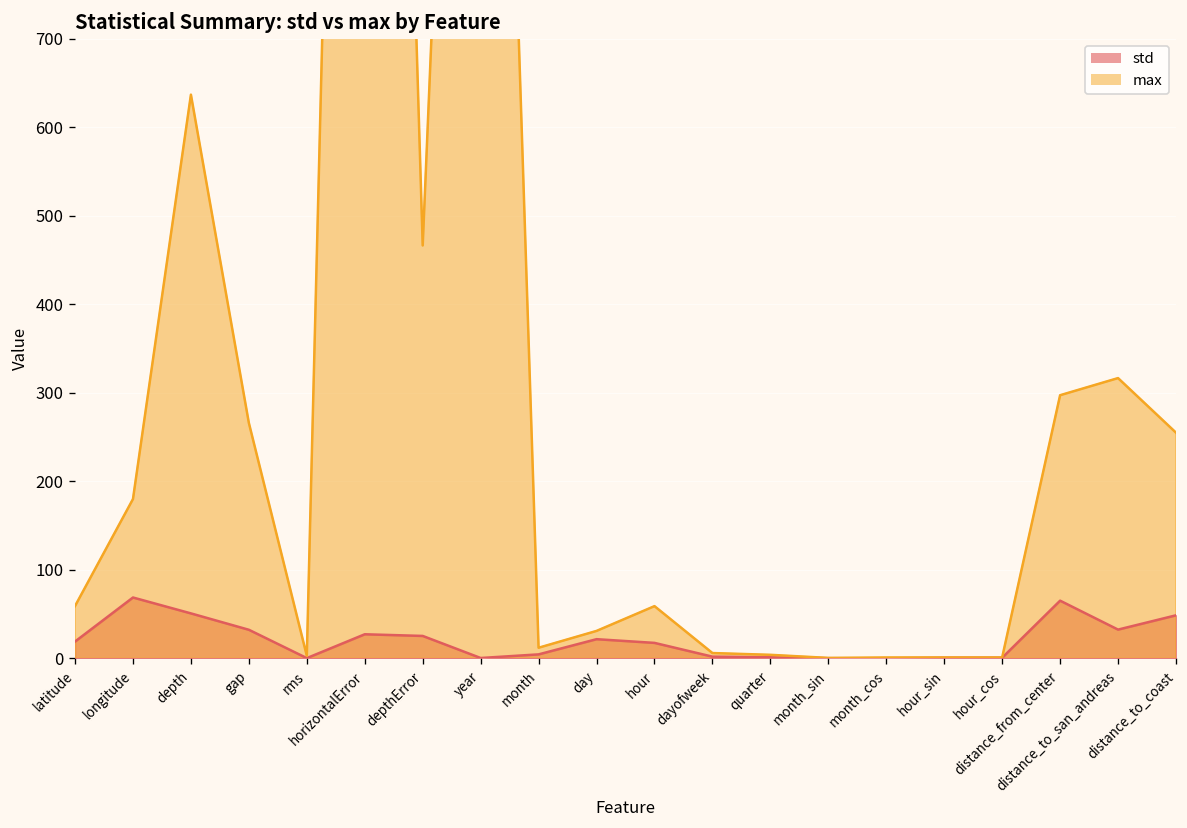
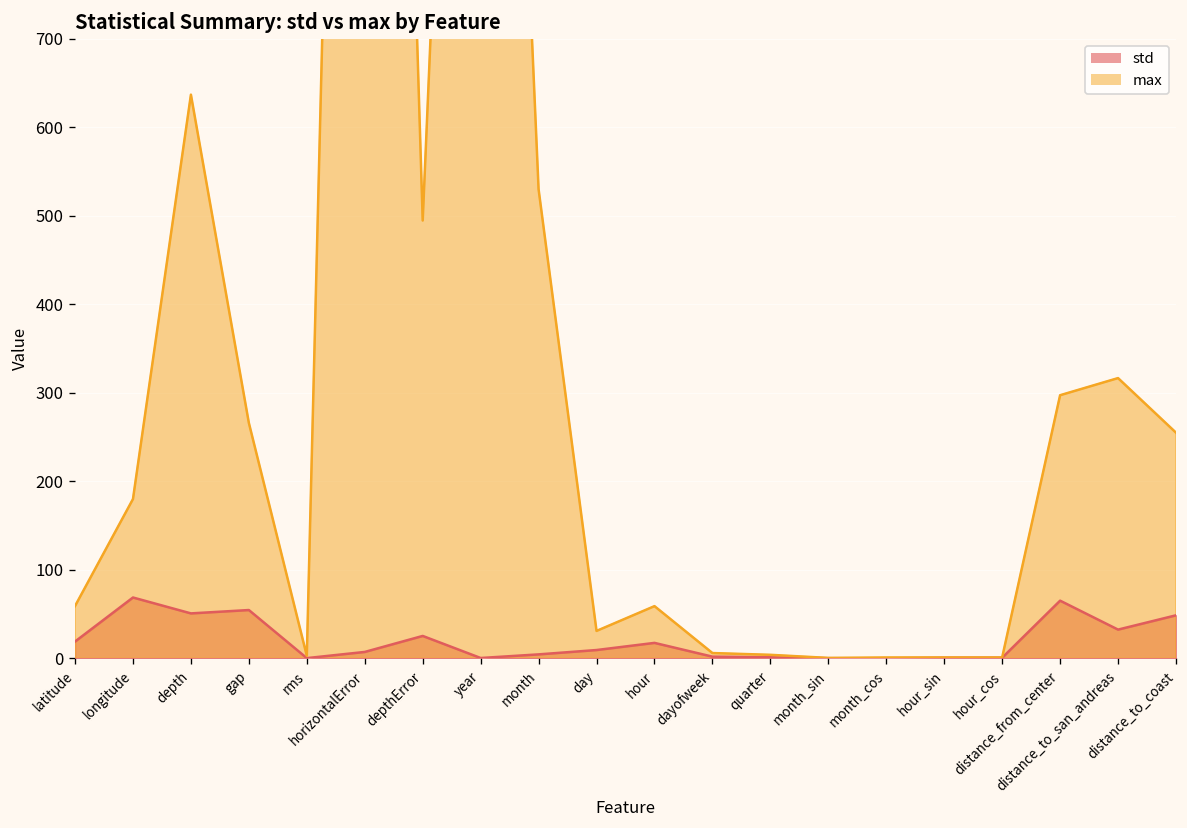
  {
    "std": {
      "latitude": 20,
      "longitude": 70,
      "depth": 50,
-     "gap": 30,
-     "horizontalError": 30,
+     "gap": 50,
+     "horizontalError": 10,
      "depthError": 30,
      "year": 0,
      "month": 0,
-     "day": 20,
+     "day": 10,
      "hour": 20,
      "dayofweek": 0,
      "distance_from_center": 70,
      "distance_to_san_andreas": 30,
      "distance_to_coast": 50
    },
    "max": {
      "latitude": 60,
      "longitude": 180,
      "depth": 640,
      "gap": 270,
-     "depthError": 470,
-     "month": 10,
+     "depthError": 490,
+     "month": 530,
      "day": 30,
      "hour": 60,
      "dayofweek": 10,
      "distance_from_center": 300,
      "distance_to_san_andreas": 320,
      "distance_to_coast": 250
    }
  }
